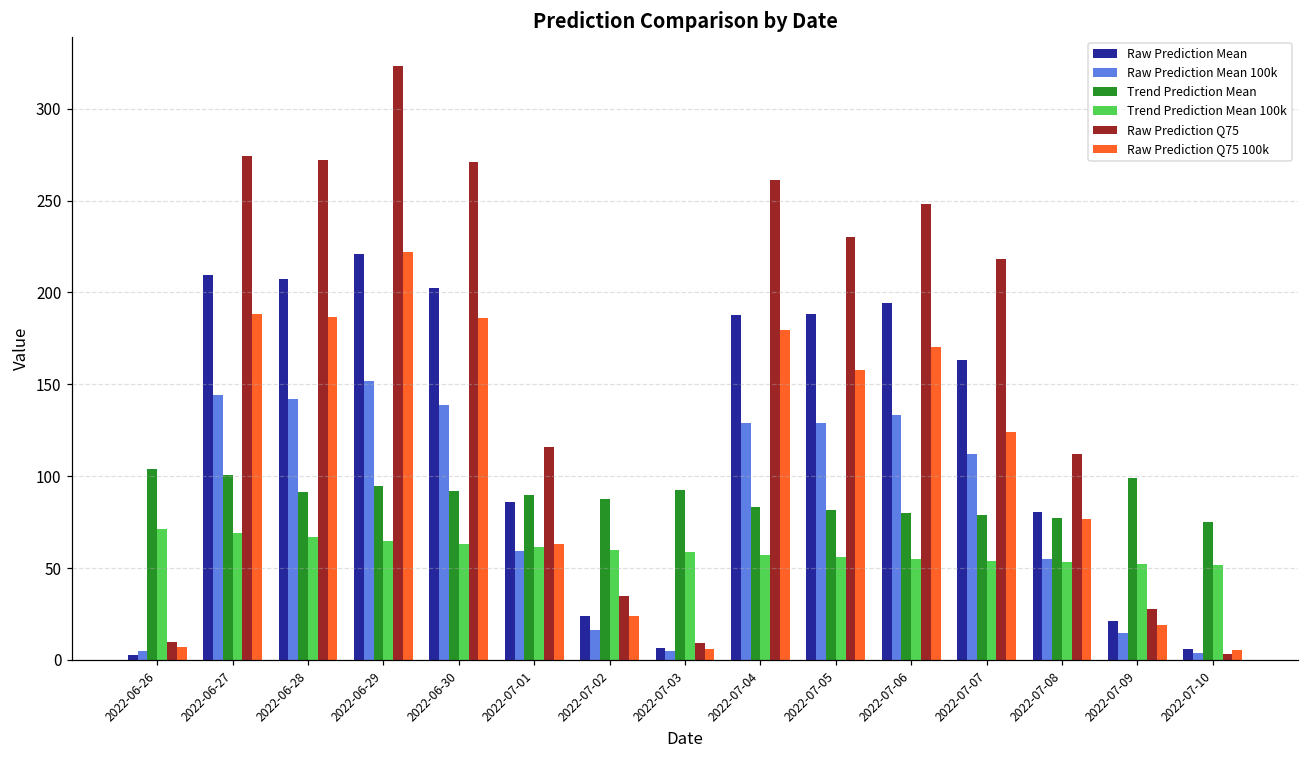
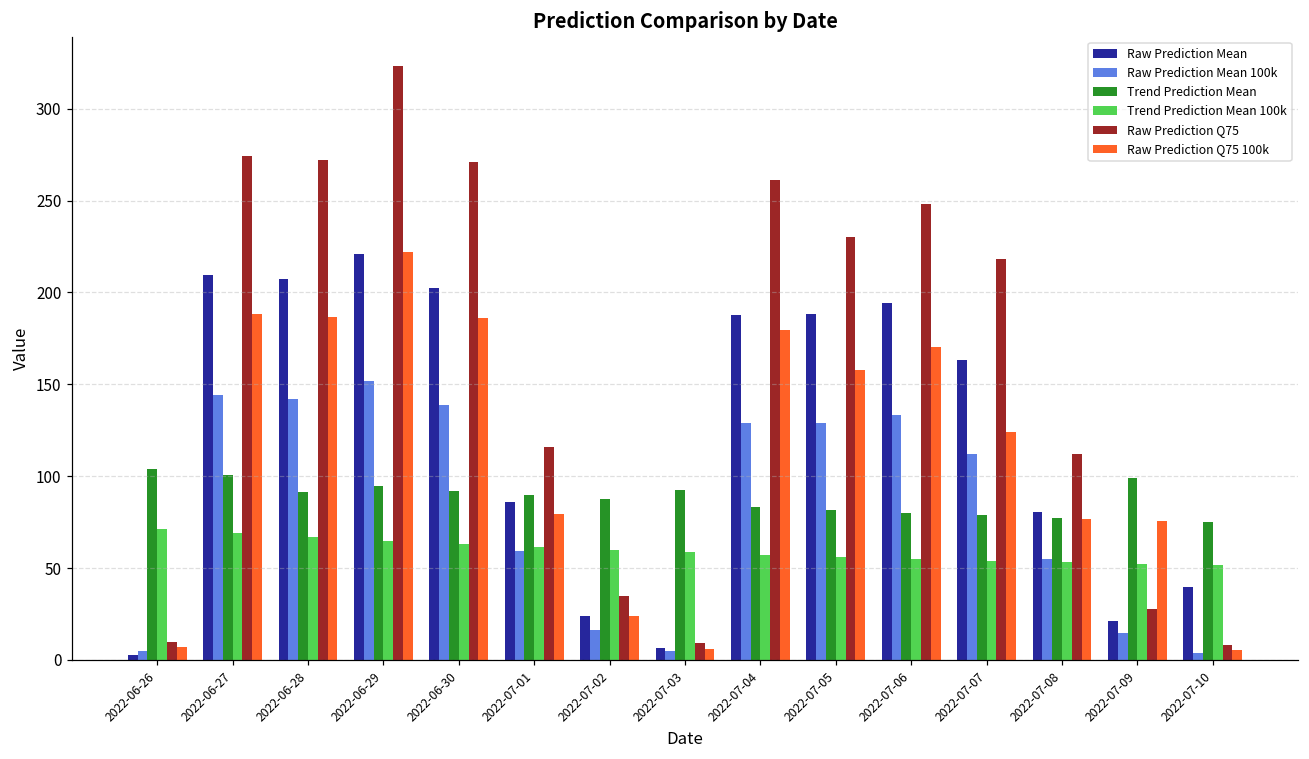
  {
    "Raw Prediction Mean": {
      "2022-06-26": 2,
      "2022-06-27": 210,
      "2022-06-28": 207,
      "2022-06-29": 221,
      "2022-06-30": 202,
      "2022-07-01": 86,
      "2022-07-02": 24,
      "2022-07-03": 7,
      "2022-07-04": 187,
      "2022-07-05": 188,
      "2022-07-06": 194,
      "2022-07-07": 163,
      "2022-07-08": 80,
      "2022-07-09": 21,
-     "2022-07-10": 6
+     "2022-07-10": 40
    },
    "Raw Prediction Mean 100k": {
      "2022-06-26": 5,
      "2022-06-27": 144,
      "2022-06-28": 142,
      "2022-06-29": 152,
      "2022-06-30": 139,
      "2022-07-01": 59,
      "2022-07-02": 16,
      "2022-07-03": 5,
      "2022-07-04": 129,
      "2022-07-05": 129,
      "2022-07-06": 134,
      "2022-07-07": 112,
      "2022-07-08": 55,
      "2022-07-09": 15,
      "2022-07-10": 4
    },
    "Trend Prediction Mean": {
      "2022-06-26": 104,
      "2022-06-27": 100,
      "2022-06-28": 91,
      "2022-06-29": 95,
      "2022-06-30": 92,
      "2022-07-01": 90,
      "2022-07-02": 87,
      "2022-07-03": 92,
      "2022-07-04": 83,
      "2022-07-05": 82,
      "2022-07-06": 80,
      "2022-07-07": 79,
      "2022-07-08": 77,
      "2022-07-09": 99,
      "2022-07-10": 75
    },
    "Trend Prediction Mean 100k": {
      "2022-06-26": 71,
      "2022-06-27": 69,
      "2022-06-28": 67,
      "2022-06-29": 65,
      "2022-06-30": 63,
      "2022-07-01": 62,
      "2022-07-02": 60,
      "2022-07-03": 59,
      "2022-07-04": 57,
      "2022-07-05": 56,
      "2022-07-06": 55,
      "2022-07-07": 54,
      "2022-07-08": 53,
      "2022-07-09": 52,
      "2022-07-10": 52
    },
    "Raw Prediction Q75": {
      "2022-06-26": 10,
      "2022-06-27": 274,
      "2022-06-28": 272,
      "2022-06-29": 323,
      "2022-06-30": 271,
      "2022-07-01": 116,
      "2022-07-02": 35,
      "2022-07-03": 9,
      "2022-07-04": 261,
      "2022-07-05": 230,
      "2022-07-06": 248,
      "2022-07-07": 218,
      "2022-07-08": 112,
      "2022-07-09": 28,
-     "2022-07-10": 3
+     "2022-07-10": 8
    },
    "Raw Prediction Q75 100k": {
      "2022-06-26": 7,
      "2022-06-27": 188,
      "2022-06-28": 187,
      "2022-06-29": 222,
      "2022-06-30": 186,
-     "2022-07-01": 63,
+     "2022-07-01": 80,
      "2022-07-02": 24,
      "2022-07-03": 6,
      "2022-07-04": 179,
      "2022-07-05": 158,
      "2022-07-06": 170,
      "2022-07-07": 124,
      "2022-07-08": 77,
-     "2022-07-09": 19,
+     "2022-07-09": 76,
      "2022-07-10": 6
    }
  }
